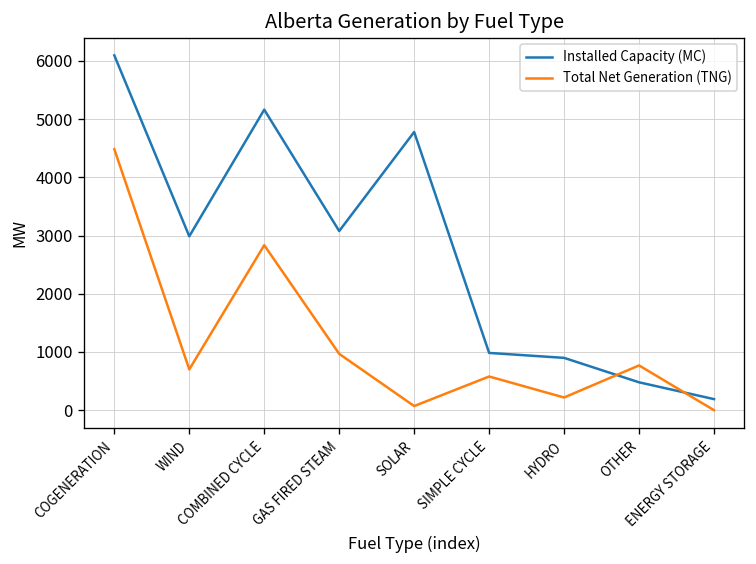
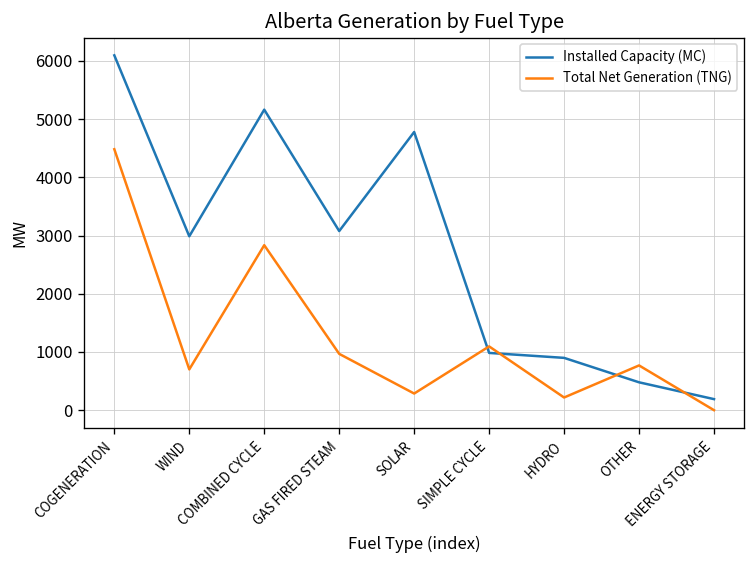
  {
    "Installed Capacity (MC)": {
      "COGENERATION": 6100,
      "WIND": 3000,
      "COMBINED CYCLE": 5200,
      "GAS FIRED STEAM": 3100,
      "SOLAR": 4800,
      "SIMPLE CYCLE": 1000,
      "HYDRO": 900,
      "OTHER": 500,
      "ENERGY STORAGE": 200
    },
    "Total Net Generation (TNG)": {
      "COGENERATION": 4500,
      "WIND": 700,
      "COMBINED CYCLE": 2800,
      "GAS FIRED STEAM": 1000,
-     "SOLAR": 100,
-     "SIMPLE CYCLE": 600,
+     "SOLAR": 300,
+     "SIMPLE CYCLE": 1100,
      "HYDRO": 200,
      "OTHER": 800,
      "ENERGY STORAGE": 0
    }
  }
